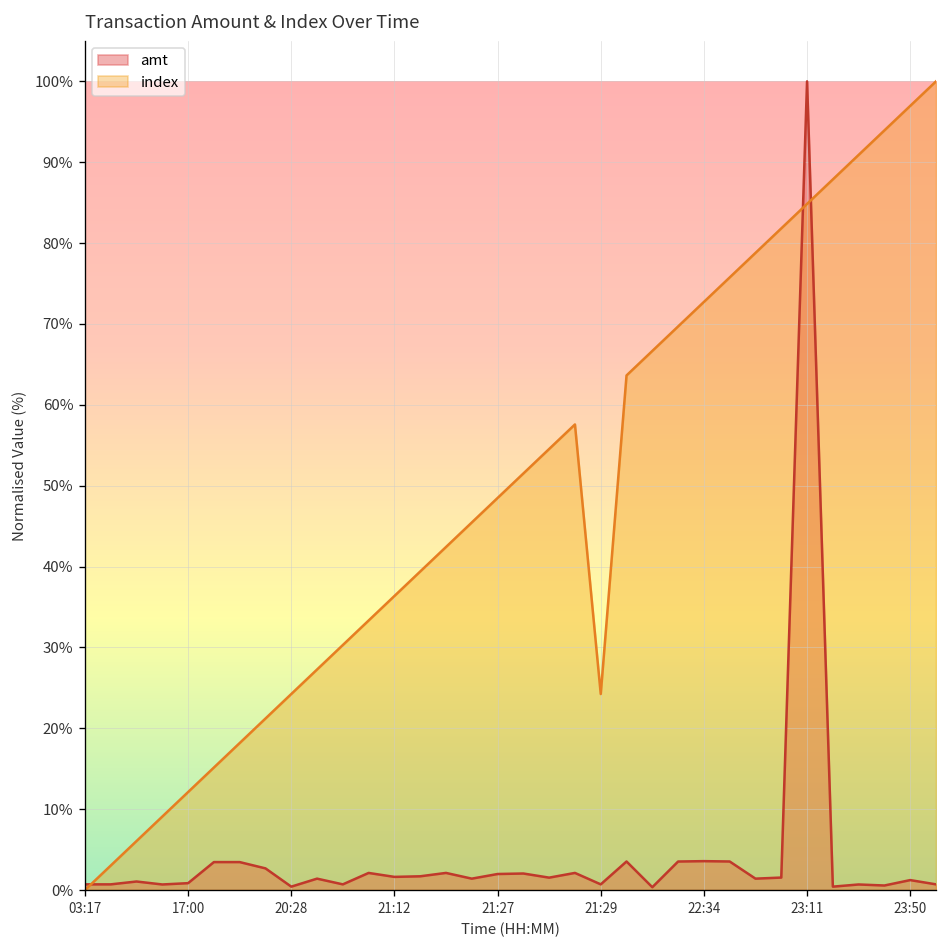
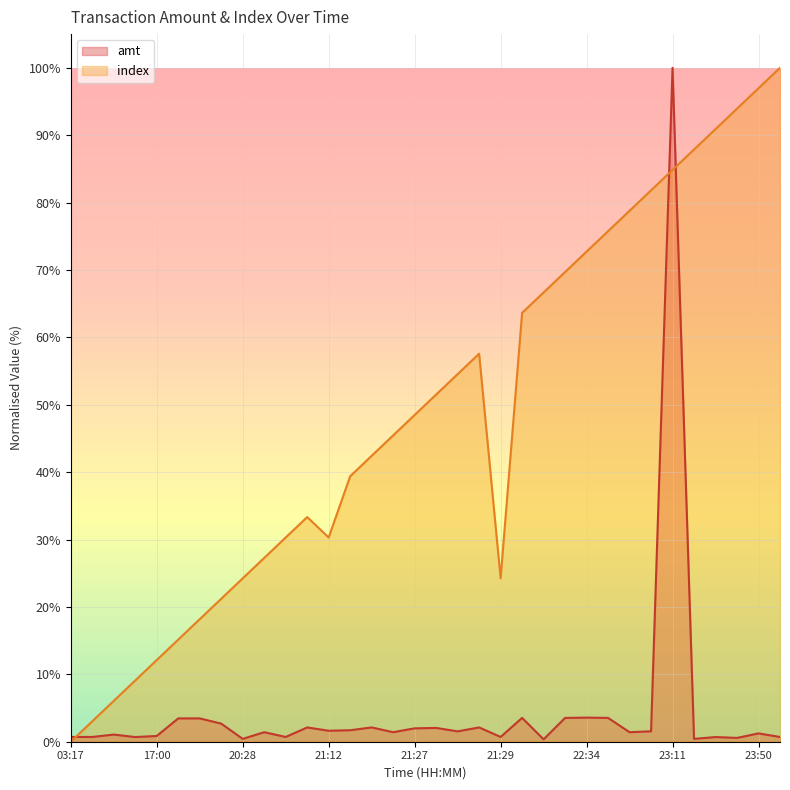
  {
    "amt": {
      "03:17": "1%",
      "17:00": "1%",
      "20:28": "0%",
      "21:12": "2%",
      "21:27": "2%",
      "21:29": "1%",
      "22:34": "4%",
      "23:11": "100%",
      "23:50": "1%"
    },
    "index": {
      "03:17": "0%",
      "17:00": "12%",
      "20:28": "24%",
-     "21:12": "36%",
+     "21:12": "30%",
      "21:27": "48%",
      "21:29": "24%",
      "22:34": "73%",
      "23:11": "85%",
      "23:50": "97%"
    }
  }
